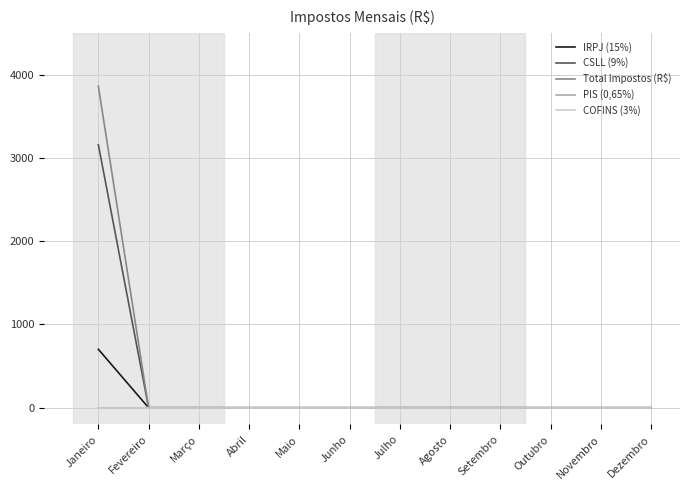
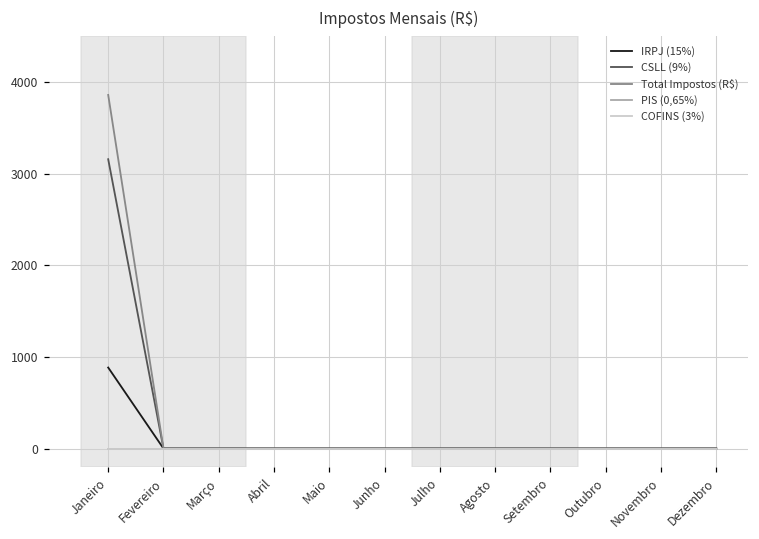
  {
    "IRPJ (15%)": {
-     "Janeiro": 700
+     "Janeiro": 900
    },
    "CSLL (9%)": {
      "Janeiro": 3200
    },
    "Total Impostos (R$)": {
      "Janeiro": 3900
    },
    "COFINS (3%)": {
      "Janeiro": 0
    }
  }
